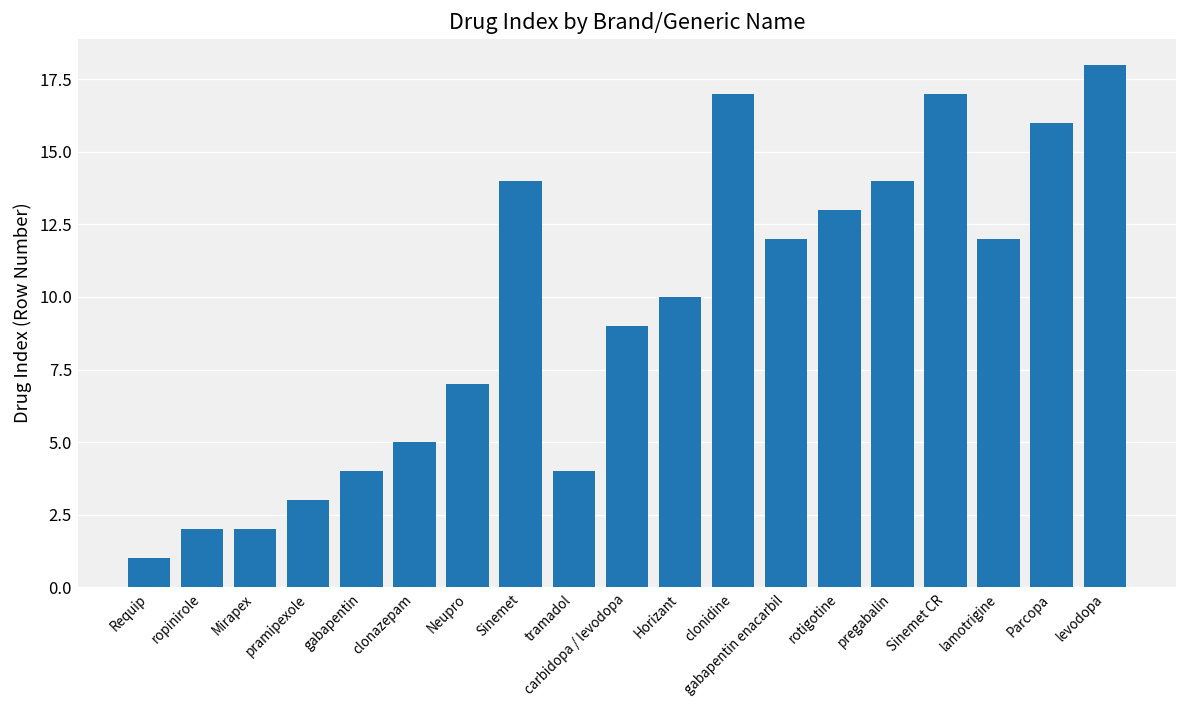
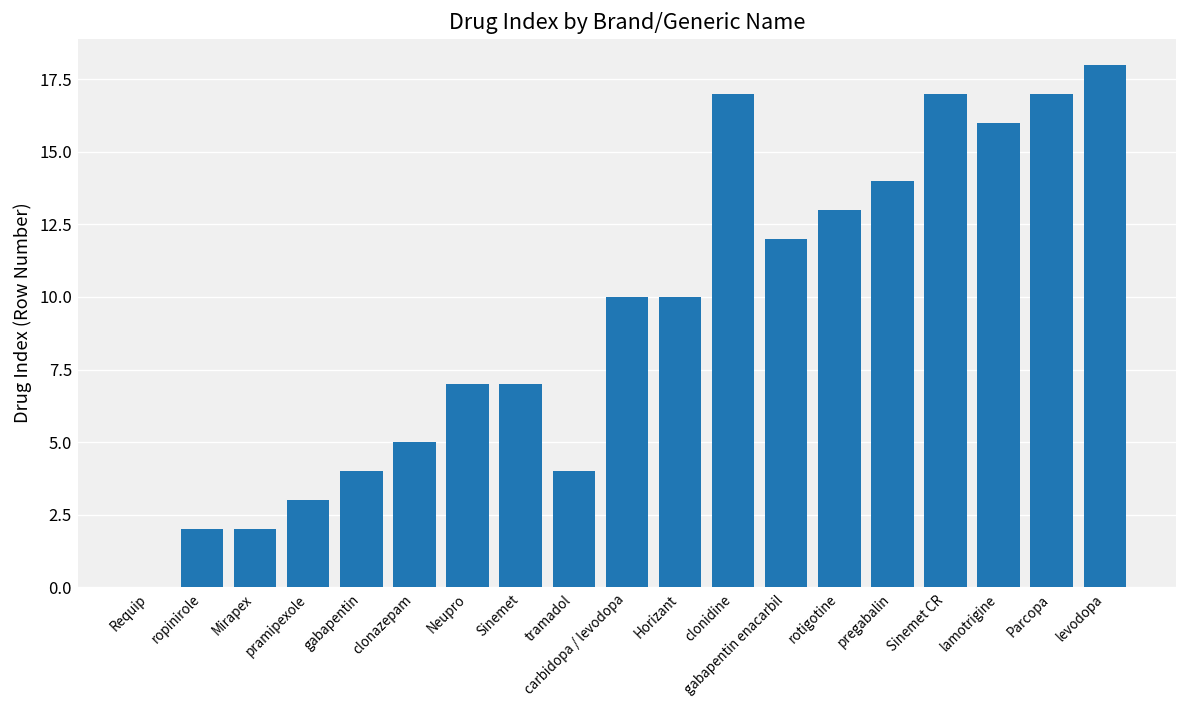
  {
-   "Requip": 1,
+   "Requip": 0,
    "ropinirole": 2,
    "Mirapex": 2,
    "pramipexole": 3,
    "gabapentin": 4,
    "clonazepam": 5,
    "Neupro": 7,
-   "Sinemet": 14,
+   "Sinemet": 7,
    "tramadol": 4,
-   "carbidopa / levodopa": 9,
+   "carbidopa / levodopa": 10,
    "Horizant": 10,
    "clonidine": 17,
    "gabapentin enacarbil": 12,
    "rotigotine": 13,
    "pregabalin": 14,
    "Sinemet CR": 17,
-   "lamotrigine": 12,
-   "Parcopa": 16,
+   "lamotrigine": 16,
+   "Parcopa": 17,
    "levodopa": 18
  }
